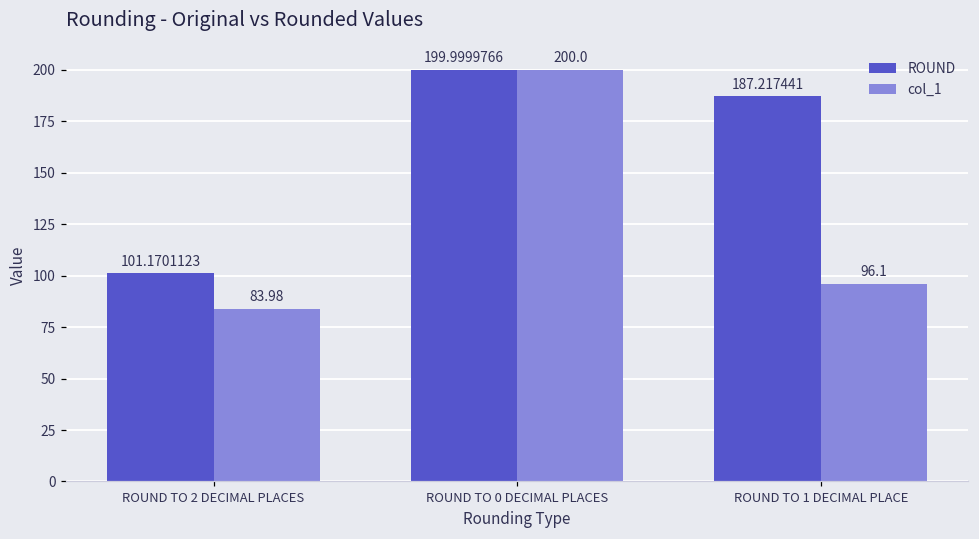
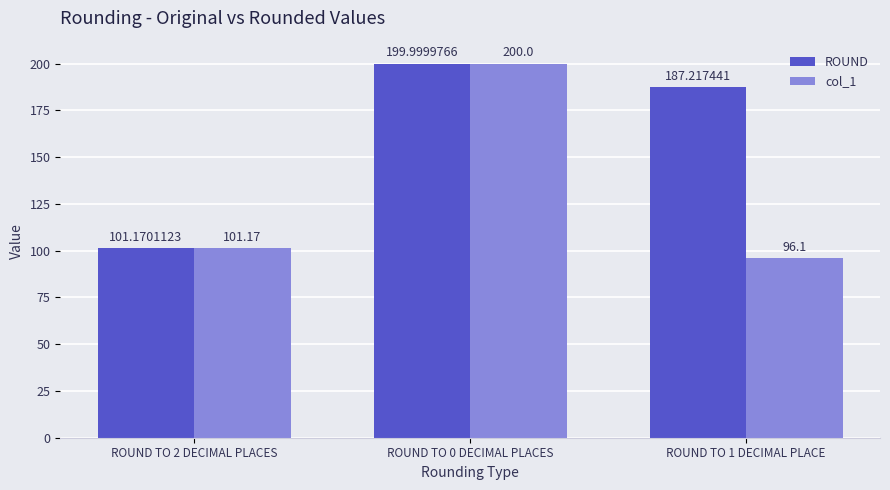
  {
    "ROUND": {
      "ROUND TO 2 DECIMAL PLACES": 101.1701123,
      "ROUND TO 0 DECIMAL PLACES": 199.9999766,
      "ROUND TO 1 DECIMAL PLACE": 187.217441
    },
    "col_1": {
-     "ROUND TO 2 DECIMAL PLACES": 83.98,
+     "ROUND TO 2 DECIMAL PLACES": 101.17,
      "ROUND TO 0 DECIMAL PLACES": 200.0,
      "ROUND TO 1 DECIMAL PLACE": 96.1
    }
  }
